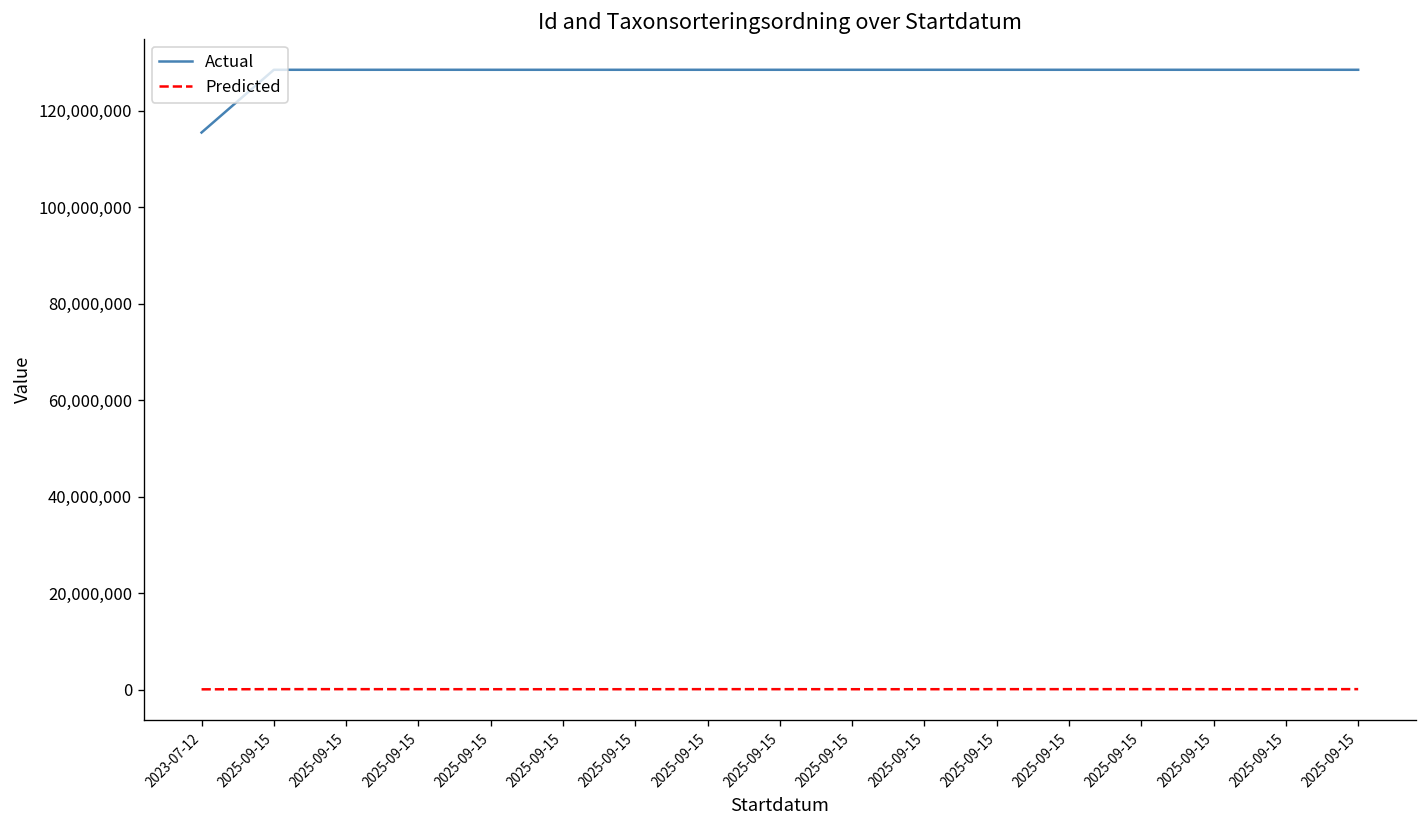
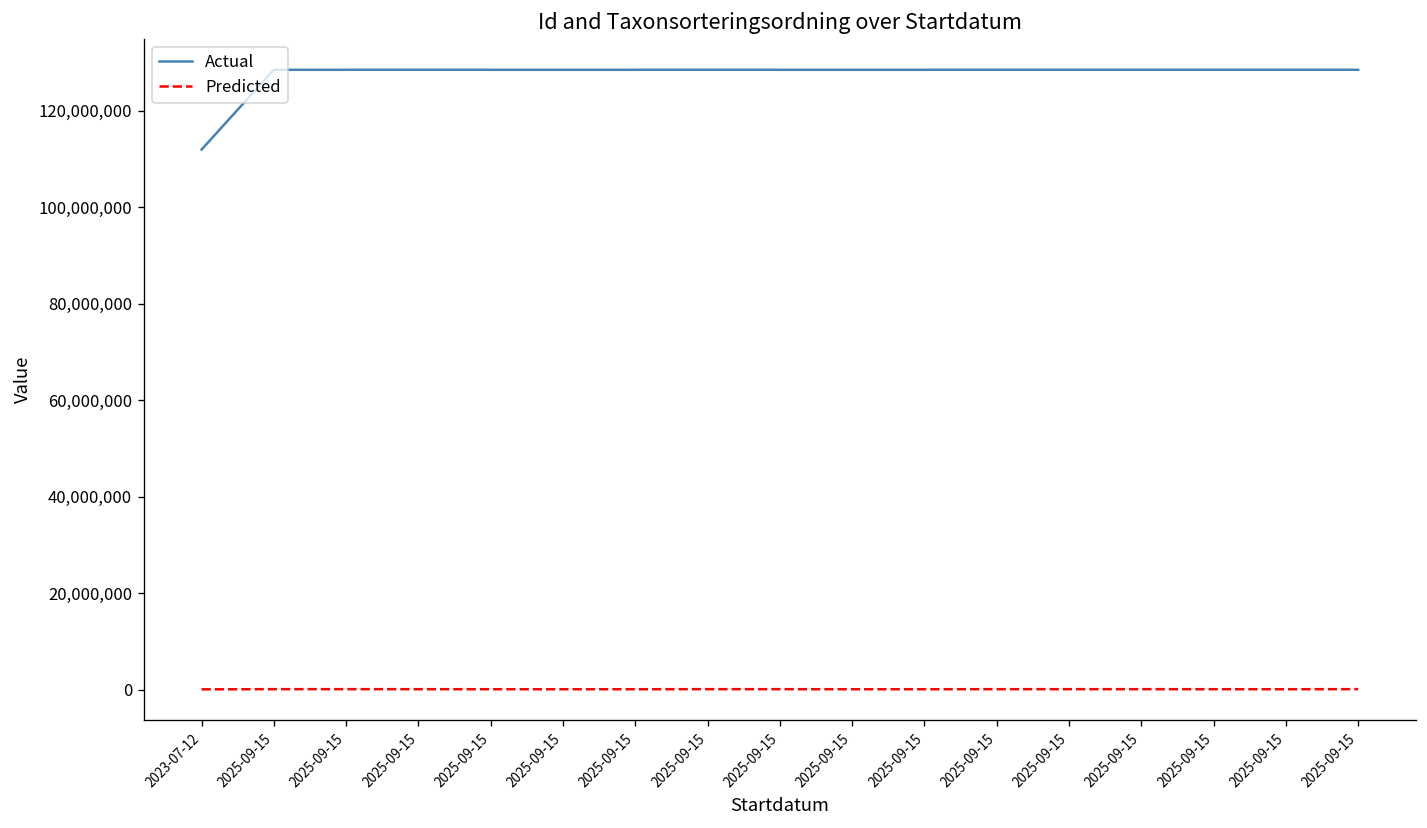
  {
    "Actual": {
-     "2023-07-12": "115,000,000"
+     "2023-07-12": "112,000,000"
    },
    "Predicted": {
      "2023-07-12": "0"
    }
  }
